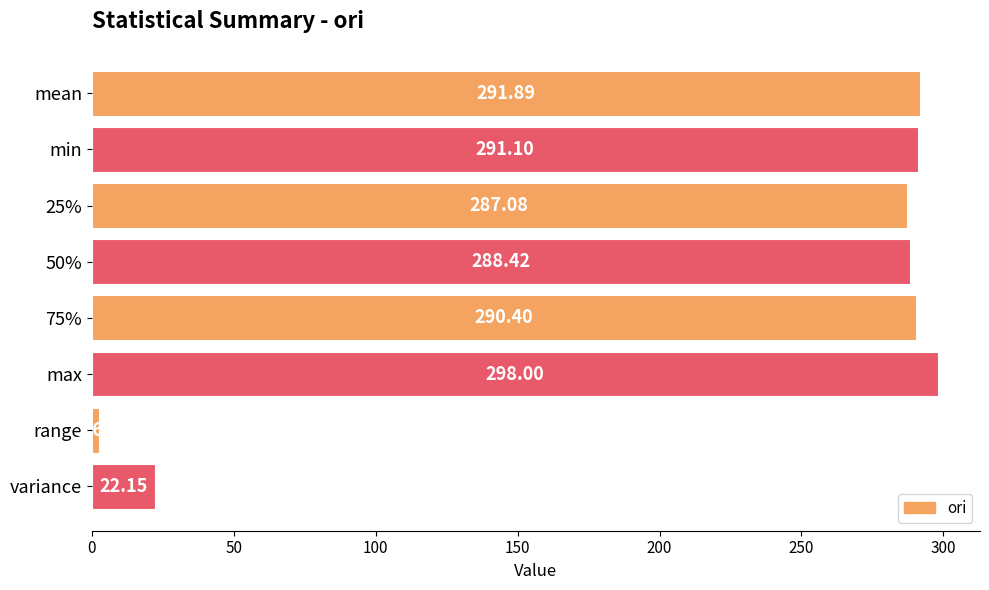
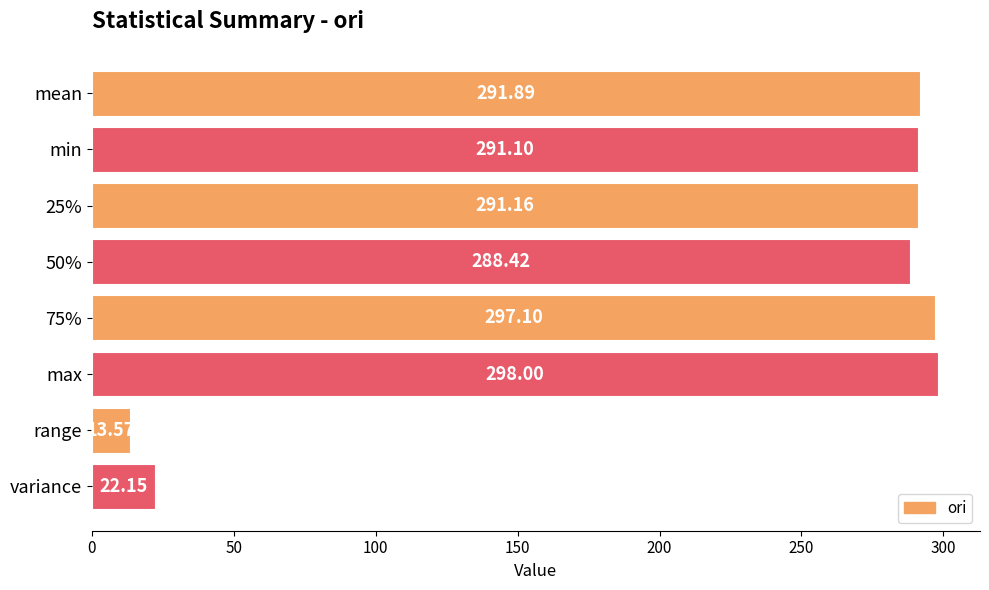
  {
    "mean": 291.89,
    "min": 291.10,
-   "25%": 287.08,
+   "25%": 291.16,
    "50%": 288.42,
-   "75%": 290.40,
+   "75%": 297.10,
    "max": 298.00,
-   "range": 3,
+   "range": 14,
    "variance": 22.15
  }
